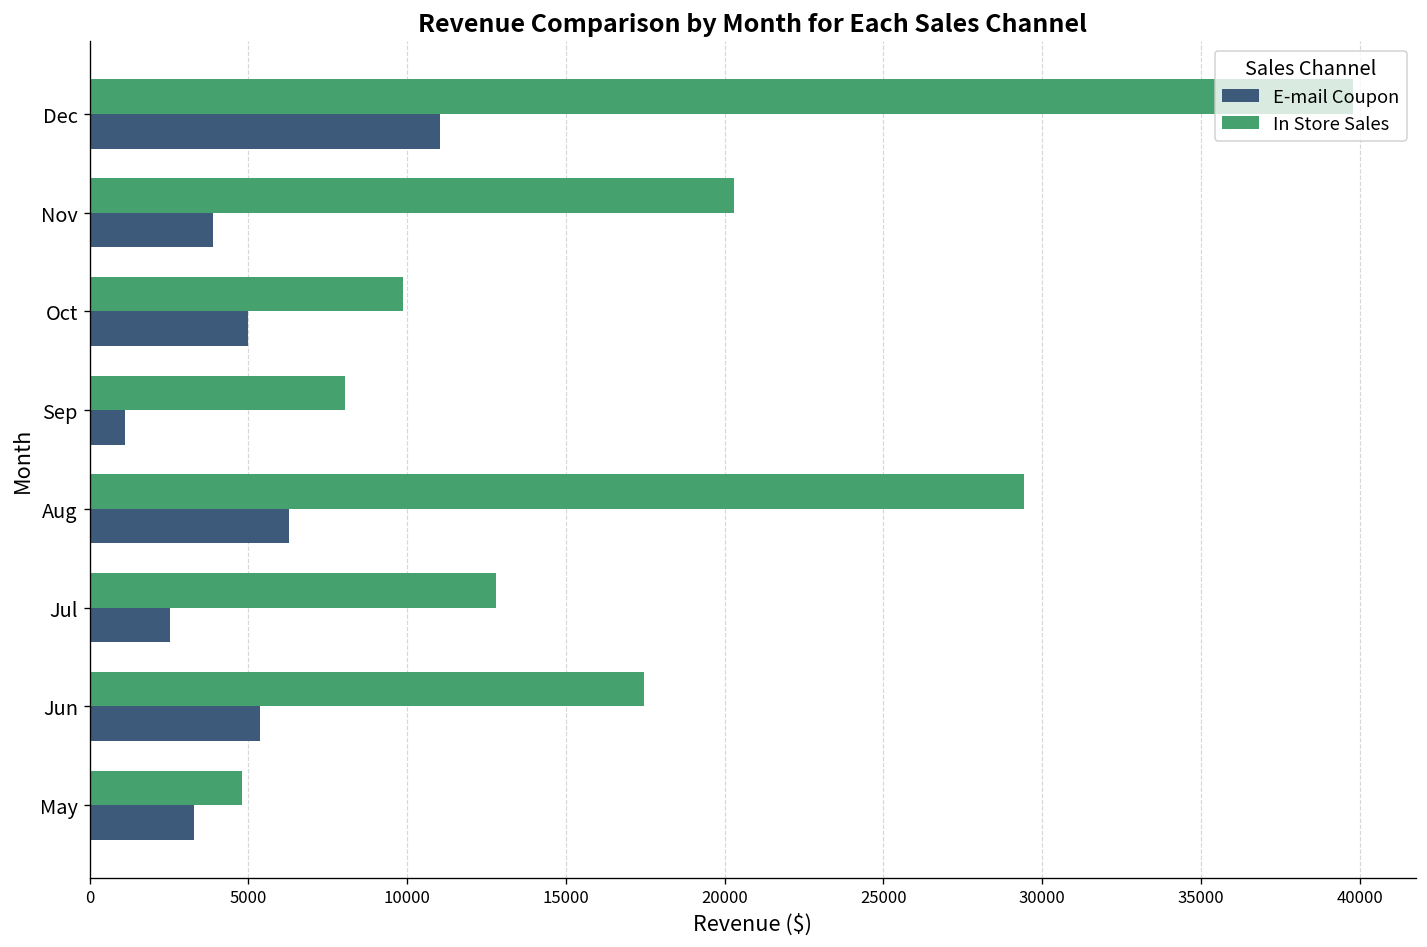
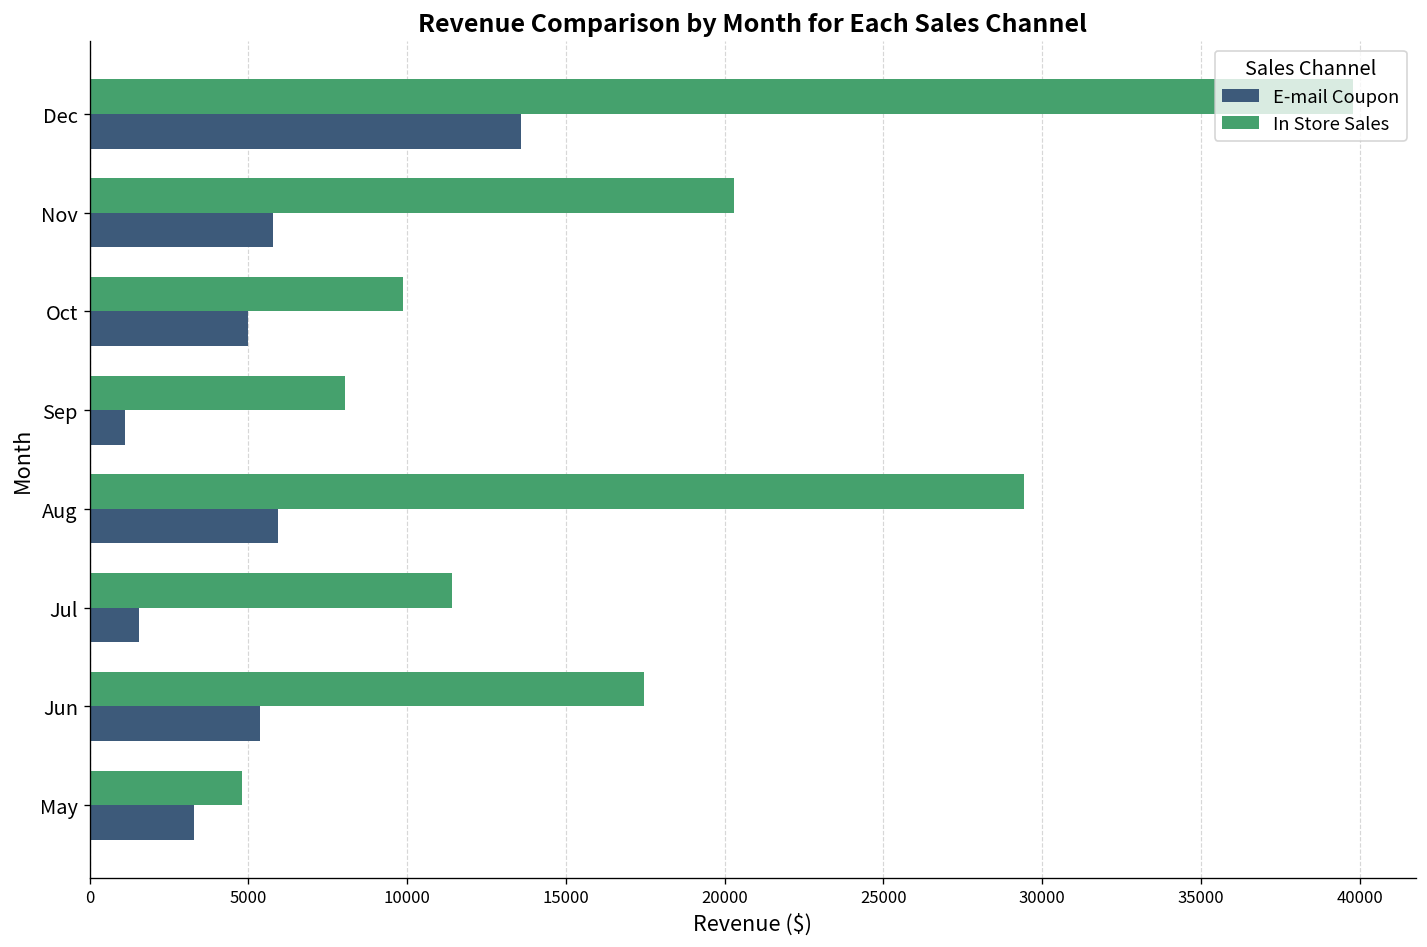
  {
    "E-mail Coupon": {
-     "Dec": 11000,
-     "Nov": 3900,
+     "Dec": 13600,
+     "Nov": 5800,
      "Oct": 5000,
      "Sep": 1100,
-     "Aug": 6300,
-     "Jul": 2500,
+     "Aug": 5900,
+     "Jul": 1600,
      "Jun": 5400,
      "May": 3300
    },
    "In Store Sales": {
      "Nov": 20300,
      "Oct": 9900,
      "Sep": 8000,
      "Aug": 29400,
-     "Jul": 12800,
+     "Jul": 11400,
      "Jun": 17500,
      "May": 4800
    }
  }
